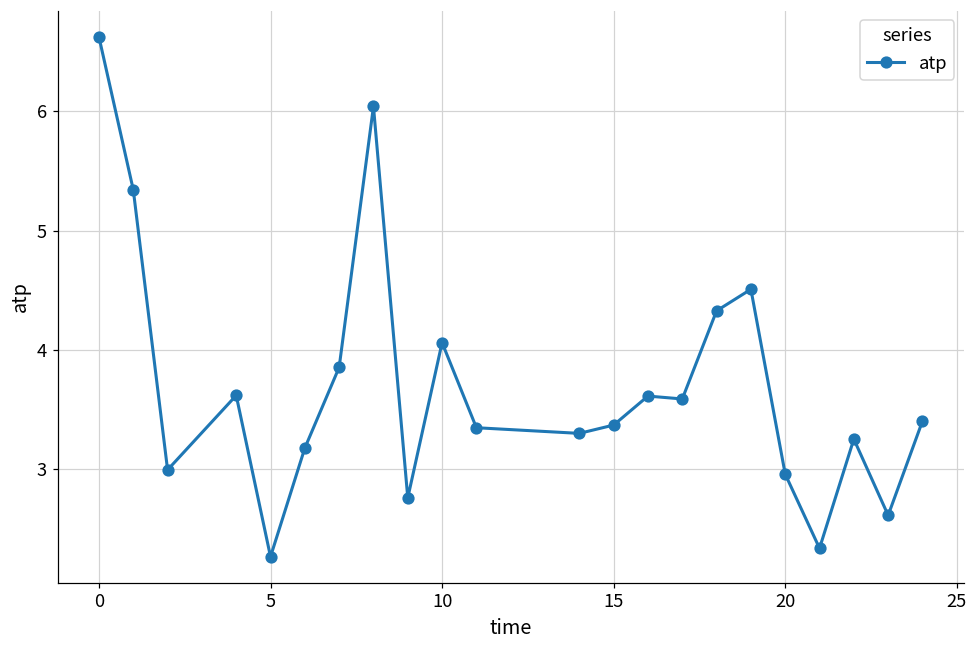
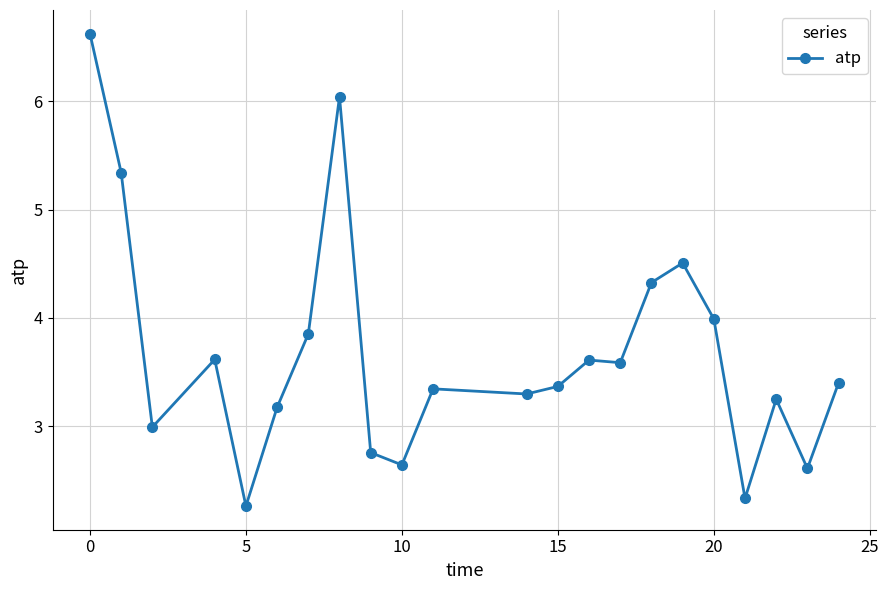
  {
    "0": 6.62,
    "5": 2.26,
-   "10": 4.06,
+   "10": 2.64,
    "15": 3.37,
-   "20": 2.96
+   "20": 3.99
  }
